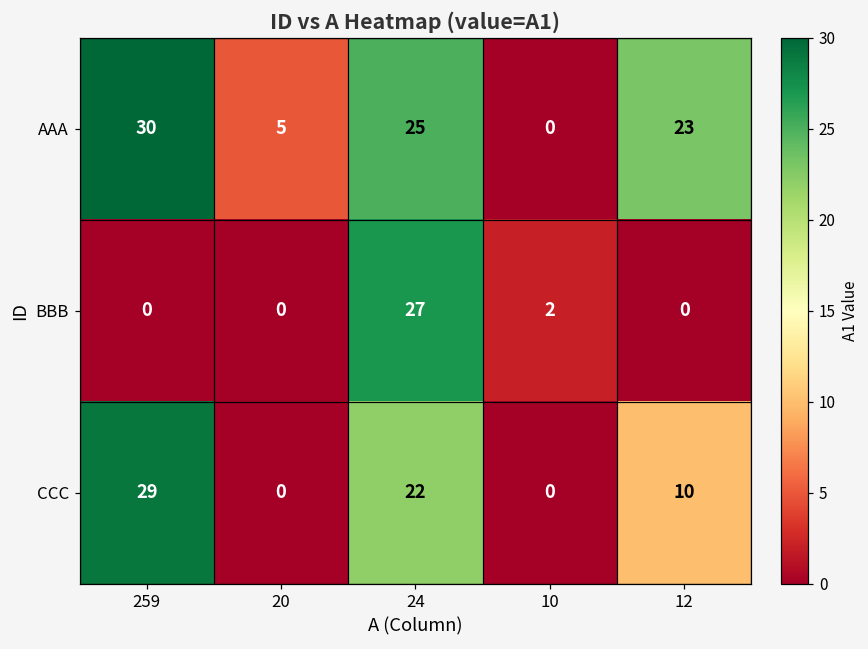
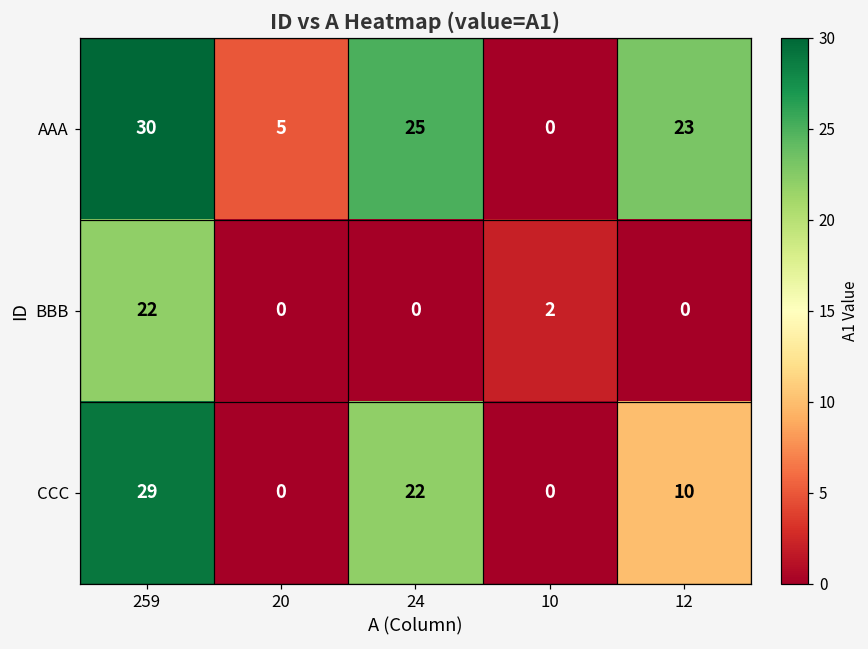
  {
    "AAA": {
      "259": 30,
      "20": 5,
      "24": 25,
      "10": 0,
      "12": 23
    },
    "BBB": {
-     "259": 0,
+     "259": 22,
      "20": 0,
-     "24": 27,
+     "24": 0,
      "10": 2,
      "12": 0
    },
    "CCC": {
      "259": 29,
      "20": 0,
      "24": 22,
      "10": 0,
      "12": 10
    }
  }
